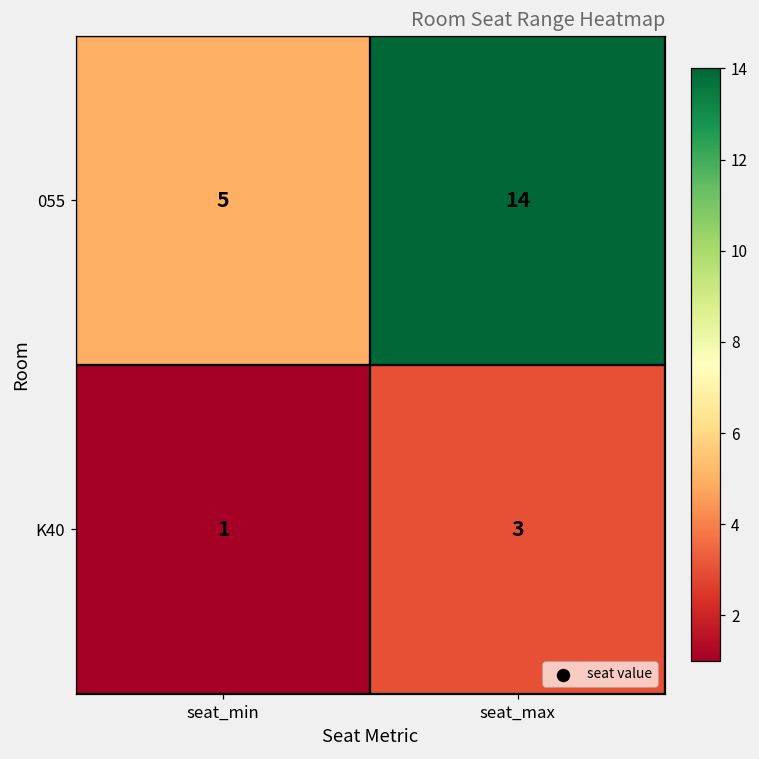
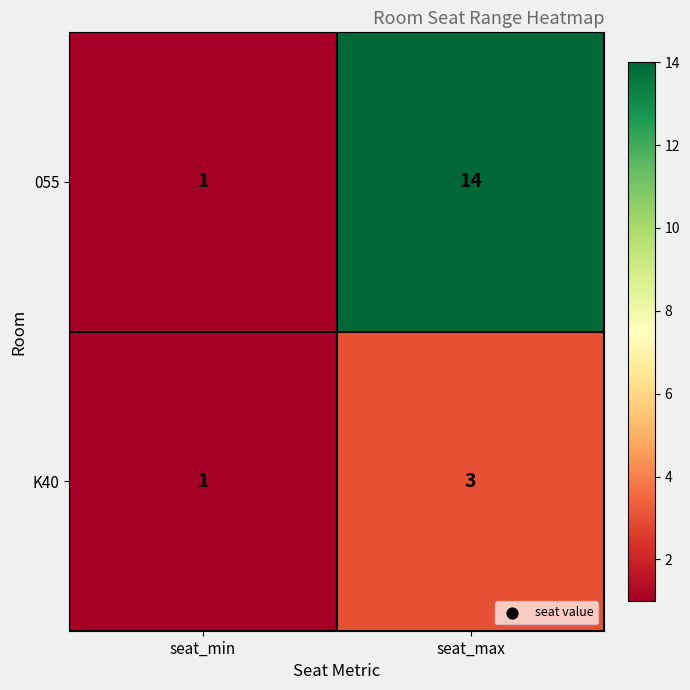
  {
    "055": {
-     "seat_min": 5,
+     "seat_min": 1,
      "seat_max": 14
    },
    "K40": {
      "seat_min": 1,
      "seat_max": 3
    }
  }
